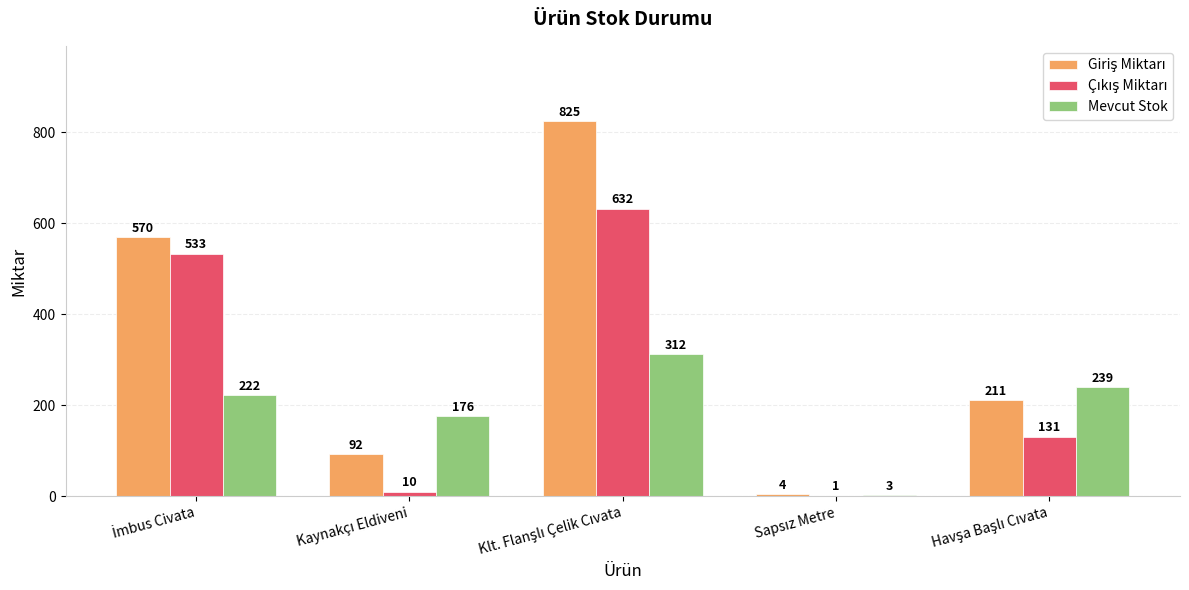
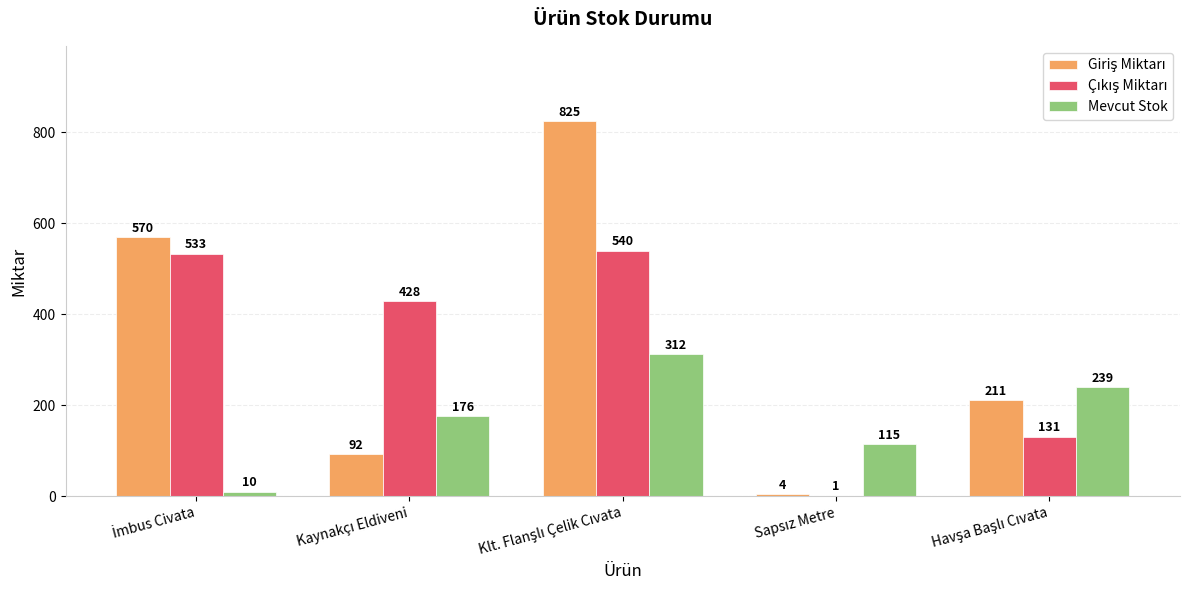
  {
    "Giriş Miktarı": {
      "İmbus Civata": 570,
      "Kaynakçı Eldiveni": 92,
      "Klt. Flanşlı Çelik Cıvata": 825,
      "Sapsız Metre": 4,
      "Havşa Başlı Cıvata": 211
    },
    "Çıkış Miktarı": {
      "İmbus Civata": 533,
-     "Kaynakçı Eldiveni": 10,
-     "Klt. Flanşlı Çelik Cıvata": 632,
+     "Kaynakçı Eldiveni": 428,
+     "Klt. Flanşlı Çelik Cıvata": 540,
      "Sapsız Metre": 1,
      "Havşa Başlı Cıvata": 131
    },
    "Mevcut Stok": {
-     "İmbus Civata": 222,
+     "İmbus Civata": 10,
      "Kaynakçı Eldiveni": 176,
      "Klt. Flanşlı Çelik Cıvata": 312,
-     "Sapsız Metre": 3,
+     "Sapsız Metre": 115,
      "Havşa Başlı Cıvata": 239
    }
  }
